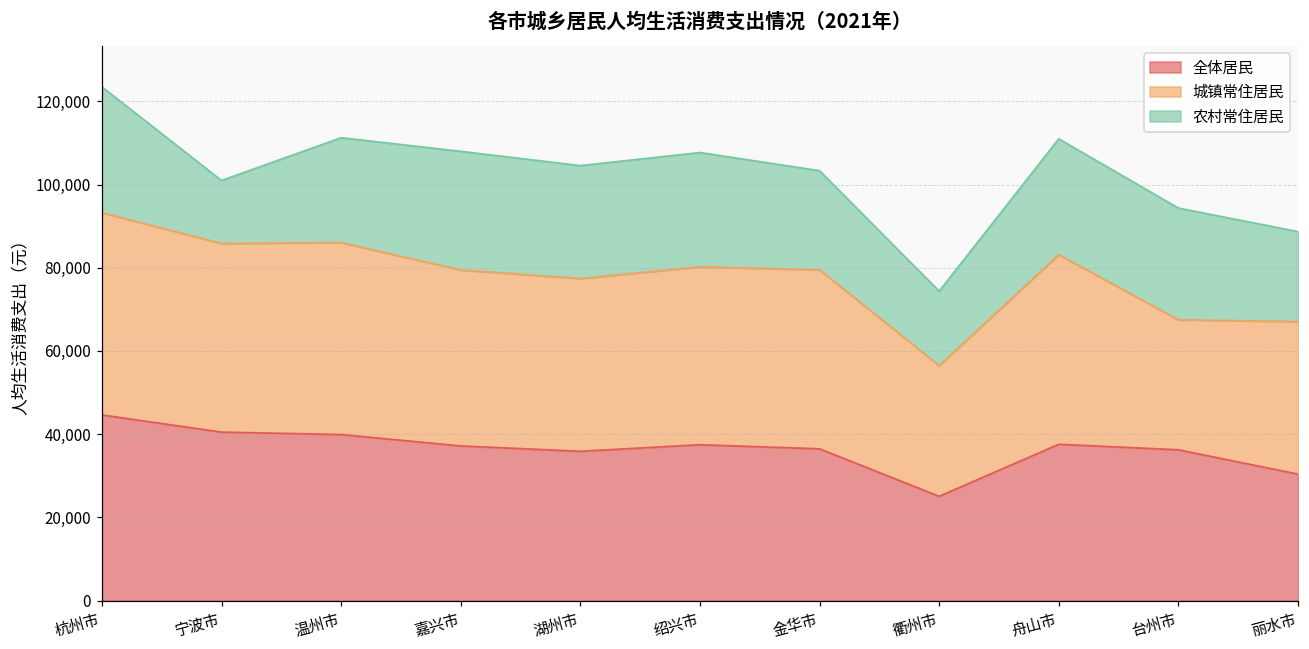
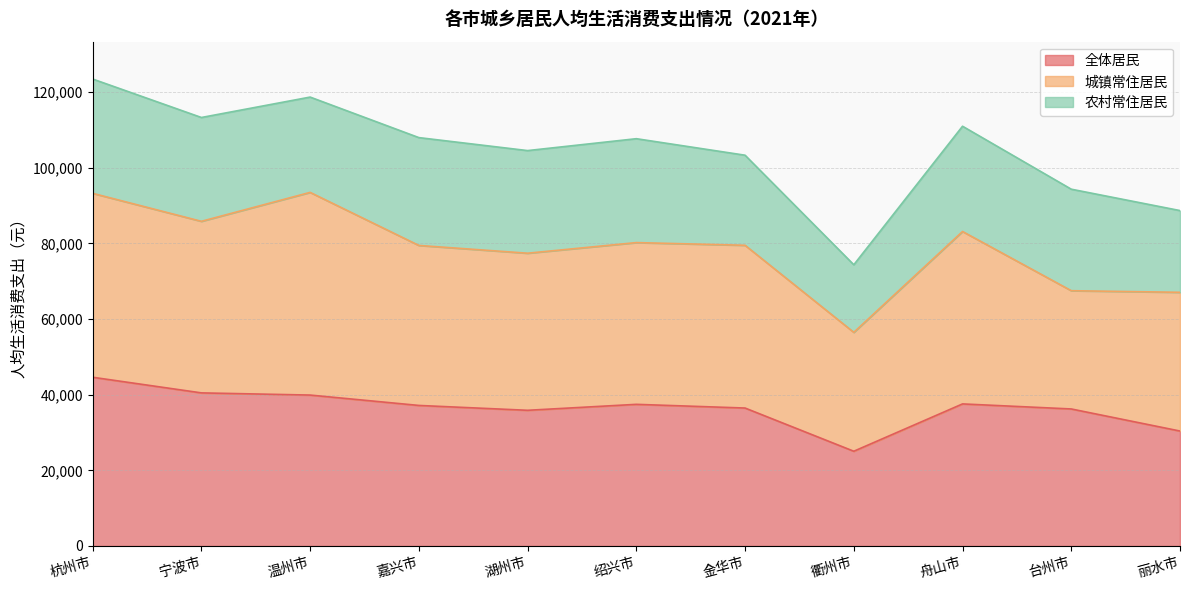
  {
    "全体居民": {
      "杭州市": "45,000",
      "宁波市": "40,000",
      "温州市": "40,000",
      "嘉兴市": "37,000",
      "湖州市": "36,000",
      "绍兴市": "37,000",
      "金华市": "36,000",
      "衢州市": "25,000",
      "舟山市": "38,000",
      "台州市": "36,000",
      "丽水市": "30,000"
    },
    "城镇常住居民": {
      "杭州市": "49,000",
      "宁波市": "45,000",
-     "温州市": "46,000",
+     "温州市": "54,000",
      "嘉兴市": "42,000",
      "湖州市": "42,000",
      "绍兴市": "43,000",
      "金华市": "43,000",
      "衢州市": "31,000",
      "舟山市": "46,000",
      "台州市": "31,000",
      "丽水市": "37,000"
    },
    "农村常住居民": {
      "杭州市": "30,000",
-     "宁波市": "15,000",
+     "宁波市": "27,000",
      "温州市": "25,000",
      "嘉兴市": "29,000",
      "湖州市": "27,000",
      "绍兴市": "27,000",
      "金华市": "24,000",
      "衢州市": "18,000",
      "舟山市": "28,000",
      "台州市": "27,000",
      "丽水市": "22,000"
    }
  }
